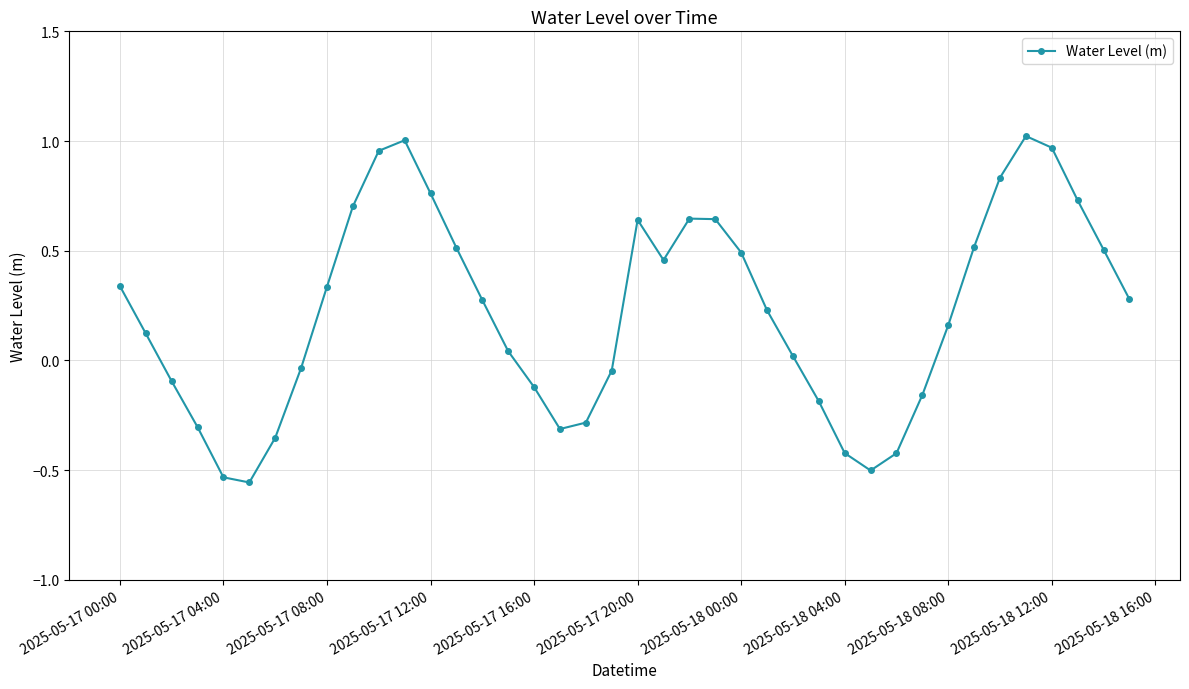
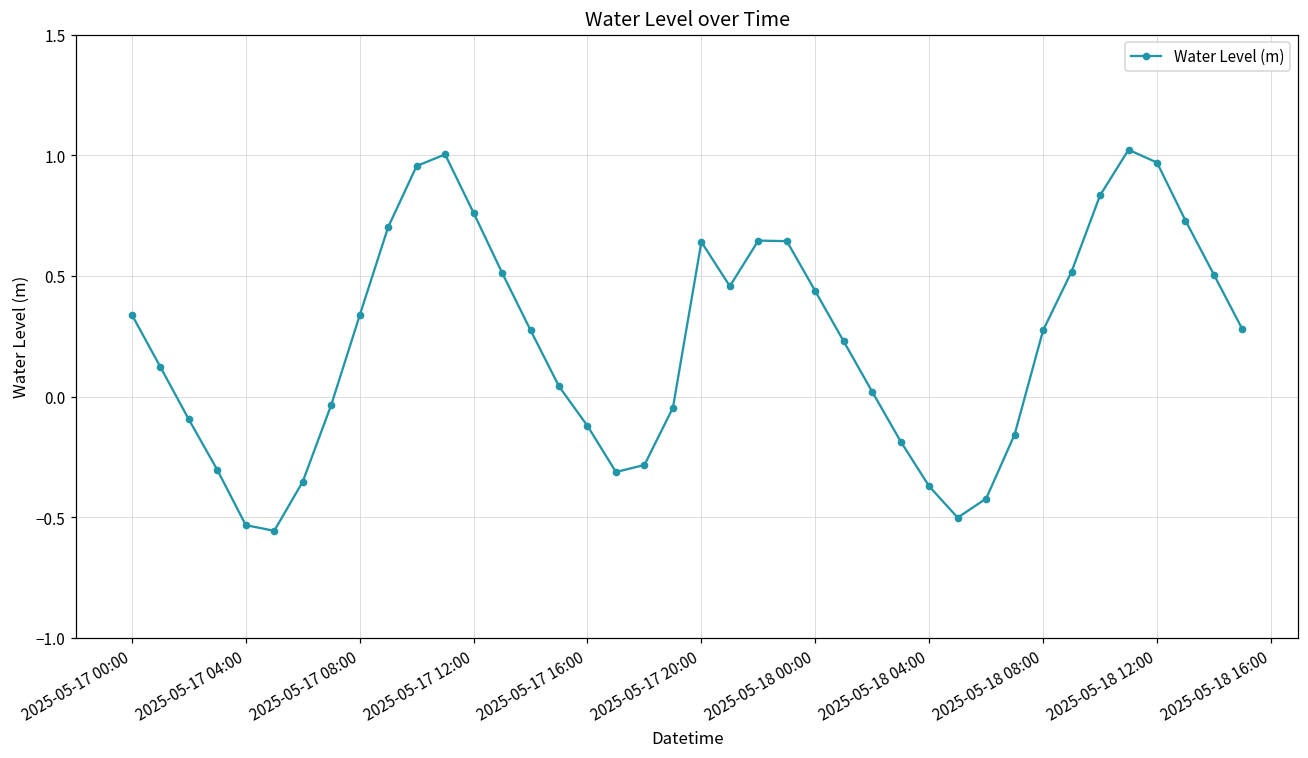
  {
    "2025-05-17 00:00": 0.34,
    "2025-05-17 04:00": -0.53,
    "2025-05-17 08:00": 0.34,
    "2025-05-17 12:00": 0.76,
    "2025-05-17 16:00": -0.12,
    "2025-05-17 20:00": 0.64,
-   "2025-05-18 00:00": 0.49,
-   "2025-05-18 04:00": -0.42,
-   "2025-05-18 08:00": 0.16,
+   "2025-05-18 00:00": 0.44,
+   "2025-05-18 04:00": -0.37,
+   "2025-05-18 08:00": 0.27,
    "2025-05-18 12:00": 0.97
  }
